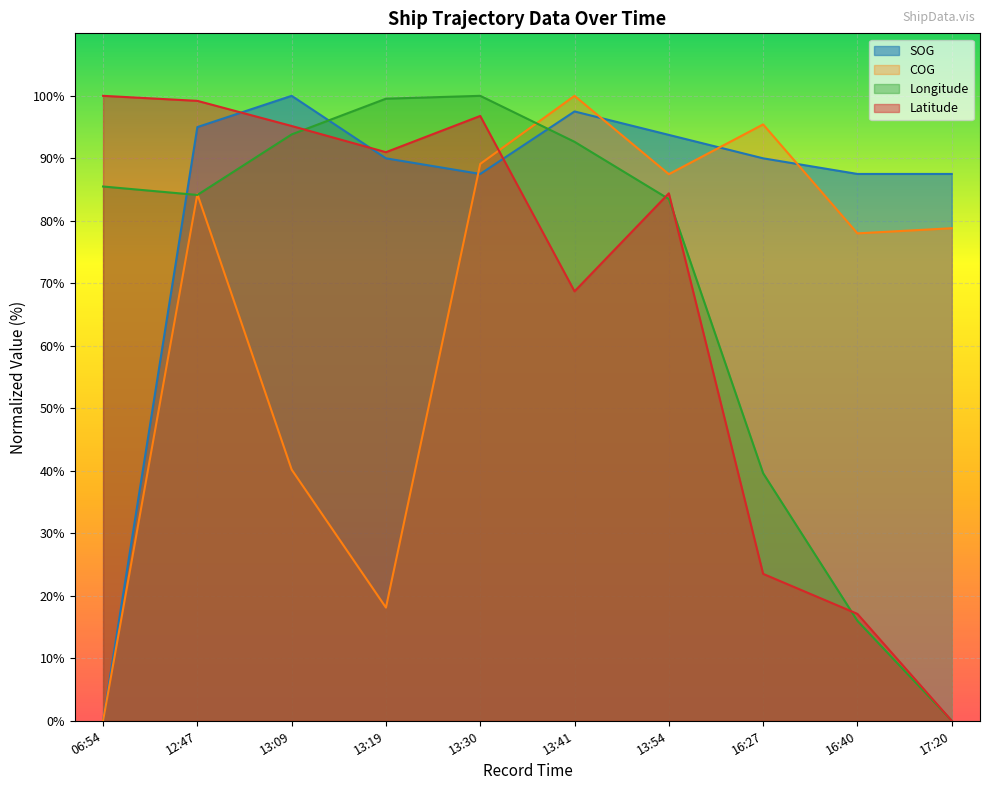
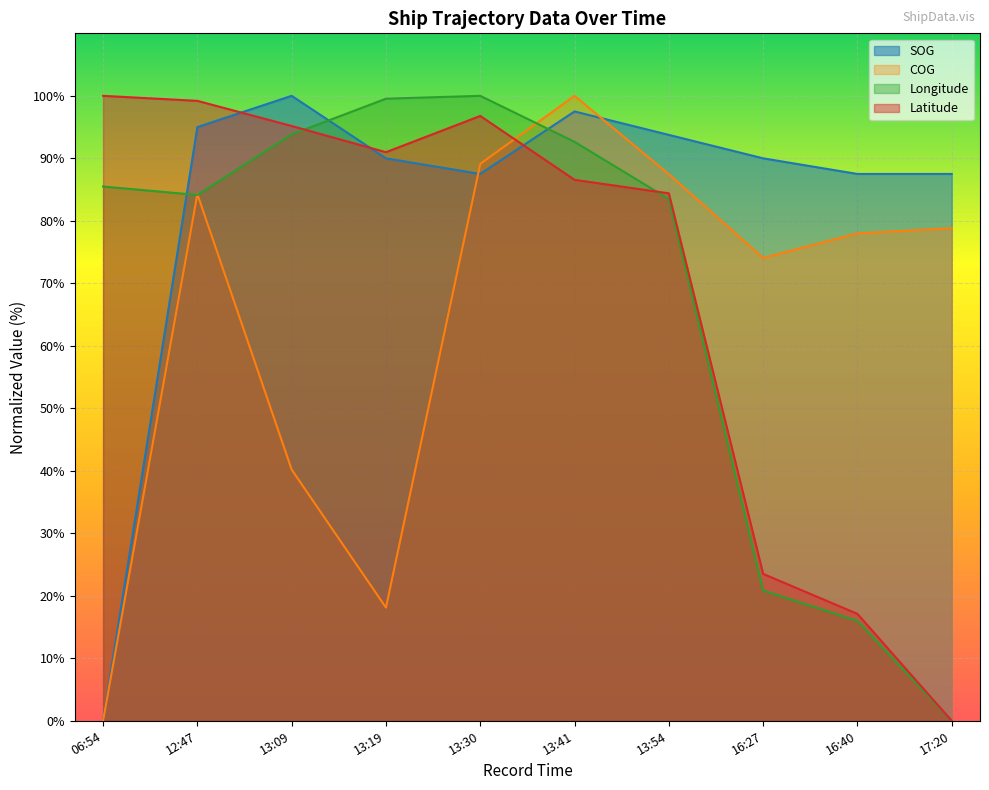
  {
    "SOG": {
      "12:47": "95%",
      "13:09": "100%",
      "13:19": "90%",
      "13:30": "88%",
      "13:41": "98%",
      "13:54": "94%",
      "16:27": "90%",
      "16:40": "88%",
      "17:20": "88%"
    },
    "COG": {
      "13:09": "40%",
      "13:19": "18%",
      "13:30": "89%",
      "13:41": "100%",
      "13:54": "87%",
-     "16:27": "95%",
+     "16:27": "74%",
      "16:40": "78%",
      "17:20": "79%"
    },
    "Longitude": {
      "06:54": "85%",
      "13:09": "94%",
      "13:19": "100%",
      "13:30": "100%",
      "13:41": "93%",
      "13:54": "83%",
-     "16:27": "40%",
+     "16:27": "21%",
      "16:40": "16%"
    },
    "Latitude": {
      "06:54": "100%",
      "12:47": "99%",
      "13:09": "95%",
      "13:19": "91%",
      "13:30": "97%",
-     "13:41": "69%",
+     "13:41": "87%",
      "13:54": "84%",
      "16:27": "24%",
      "16:40": "17%"
    }
  }
